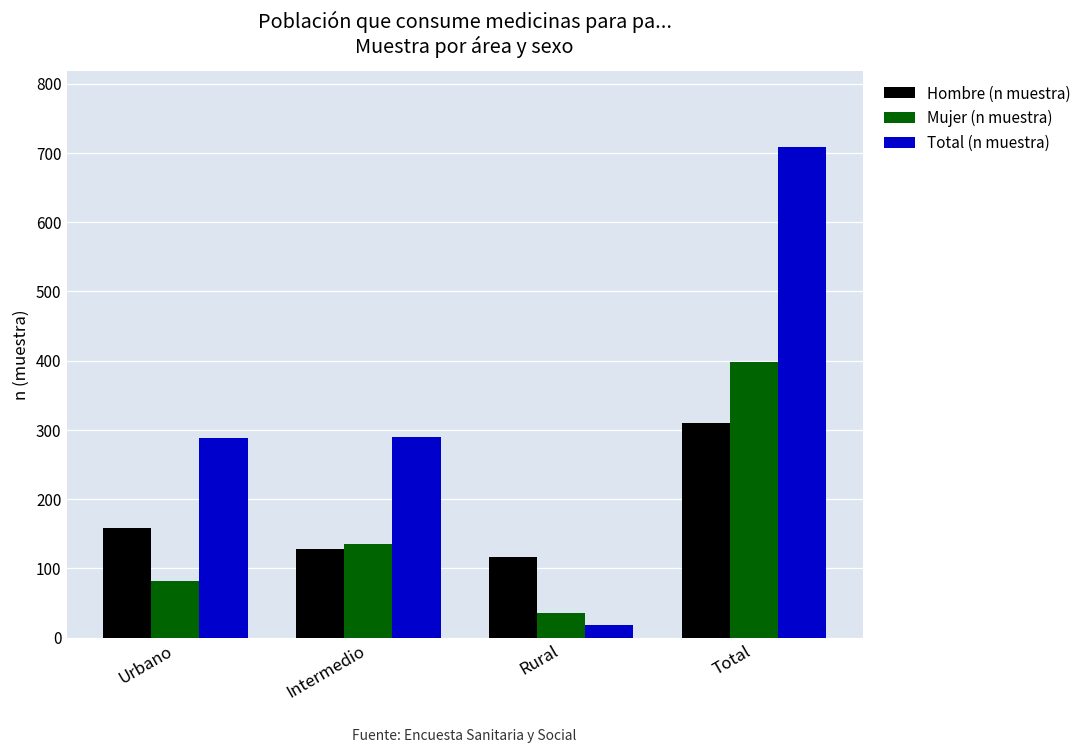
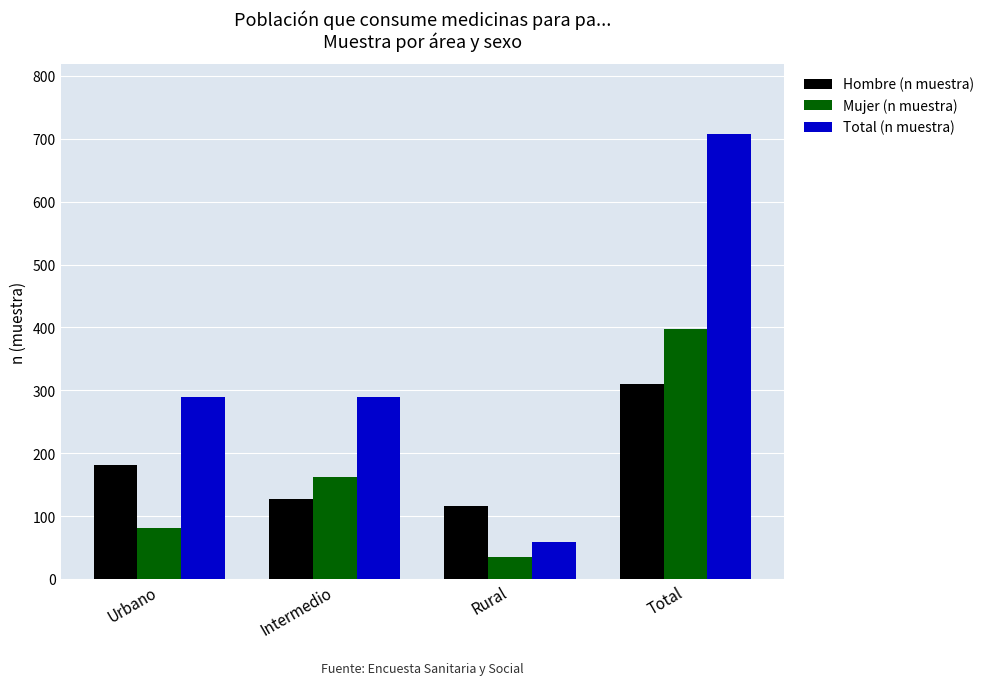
  {
    "Hombre (n muestra)": {
-     "Urbano": 160,
+     "Urbano": 180,
      "Intermedio": 130,
      "Rural": 120,
      "Total": 310
    },
    "Mujer (n muestra)": {
      "Urbano": 80,
-     "Intermedio": 140,
+     "Intermedio": 160,
      "Rural": 40,
      "Total": 400
    },
    "Total (n muestra)": {
      "Urbano": 290,
      "Intermedio": 290,
-     "Rural": 20,
+     "Rural": 60,
      "Total": 710
    }
  }
